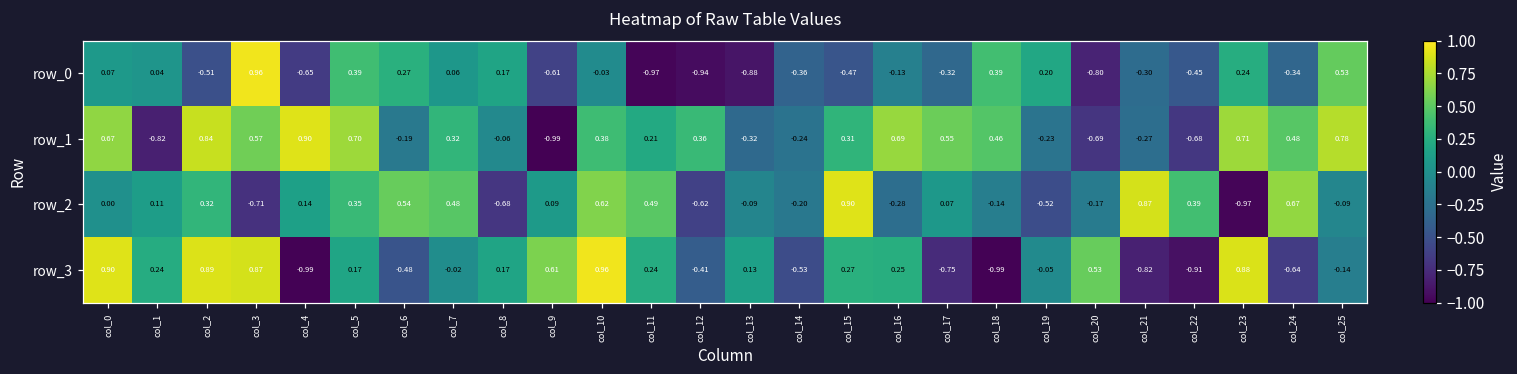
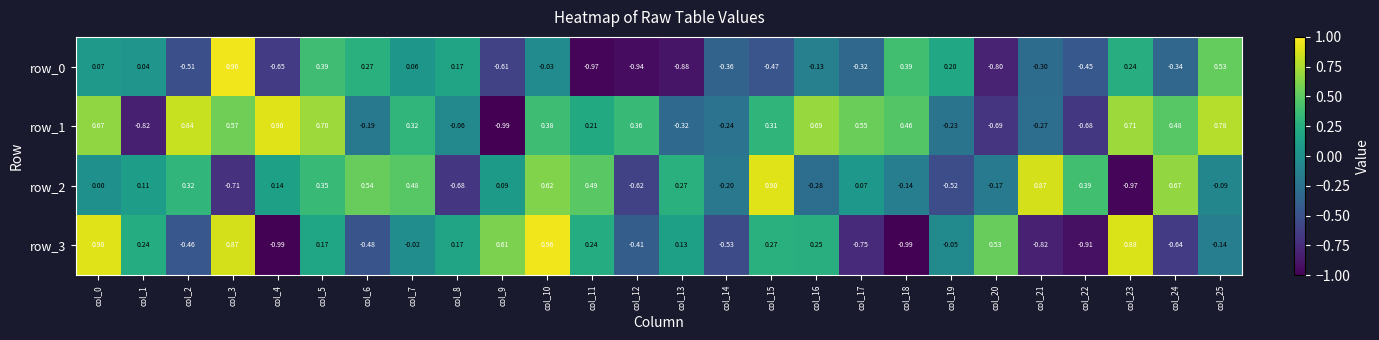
  {
    "row_0": {
      "col_0": 0.07,
      "col_1": 0.04,
      "col_2": -0.51,
      "col_3": 0.96,
      "col_4": -0.65,
      "col_5": 0.39,
      "col_6": 0.27,
      "col_7": 0.06,
      "col_8": 0.17,
      "col_9": -0.61,
      "col_10": -0.03,
      "col_11": -0.97,
      "col_12": -0.94,
      "col_13": -0.88,
      "col_14": -0.36,
      "col_15": -0.47,
      "col_16": -0.13,
      "col_17": -0.32,
      "col_18": 0.39,
      "col_19": 0.20,
      "col_20": -0.80,
      "col_21": -0.30,
      "col_22": -0.45,
      "col_23": 0.24,
      "col_24": -0.34,
      "col_25": 0.53
    },
    "row_1": {
      "col_0": 0.67,
      "col_1": -0.82,
      "col_2": 0.84,
      "col_3": 0.57,
      "col_4": 0.90,
      "col_5": 0.70,
      "col_6": -0.19,
      "col_7": 0.32,
      "col_8": -0.06,
      "col_9": -0.99,
      "col_10": 0.38,
      "col_11": 0.21,
      "col_12": 0.36,
      "col_13": -0.32,
      "col_14": -0.24,
      "col_15": 0.31,
      "col_16": 0.69,
      "col_17": 0.55,
      "col_18": 0.46,
      "col_19": -0.23,
      "col_20": -0.69,
      "col_21": -0.27,
      "col_22": -0.68,
      "col_23": 0.71,
      "col_24": 0.48,
      "col_25": 0.78
    },
    "row_2": {
      "col_0": 0.00,
      "col_1": 0.11,
      "col_2": 0.32,
      "col_3": -0.71,
      "col_4": 0.14,
      "col_5": 0.35,
      "col_6": 0.54,
      "col_7": 0.48,
      "col_8": -0.68,
      "col_9": 0.09,
      "col_10": 0.62,
      "col_11": 0.49,
      "col_12": -0.62,
-     "col_13": -0.09,
+     "col_13": 0.27,
      "col_14": -0.20,
      "col_15": 0.90,
      "col_16": -0.28,
      "col_17": 0.07,
      "col_18": -0.14,
      "col_19": -0.52,
      "col_20": -0.17,
      "col_21": 0.87,
      "col_22": 0.39,
      "col_23": -0.97,
      "col_24": 0.67,
      "col_25": -0.09
    },
    "row_3": {
      "col_0": 0.90,
      "col_1": 0.24,
-     "col_2": 0.89,
+     "col_2": -0.46,
      "col_3": 0.87,
      "col_4": -0.99,
      "col_5": 0.17,
      "col_6": -0.48,
      "col_7": -0.02,
      "col_8": 0.17,
      "col_9": 0.61,
      "col_10": 0.96,
      "col_11": 0.24,
      "col_12": -0.41,
      "col_13": 0.13,
      "col_14": -0.53,
      "col_15": 0.27,
      "col_16": 0.25,
      "col_17": -0.75,
      "col_18": -0.99,
      "col_19": -0.05,
      "col_20": 0.53,
      "col_21": -0.82,
      "col_22": -0.91,
      "col_23": 0.88,
      "col_24": -0.64,
      "col_25": -0.14
    }
  }
